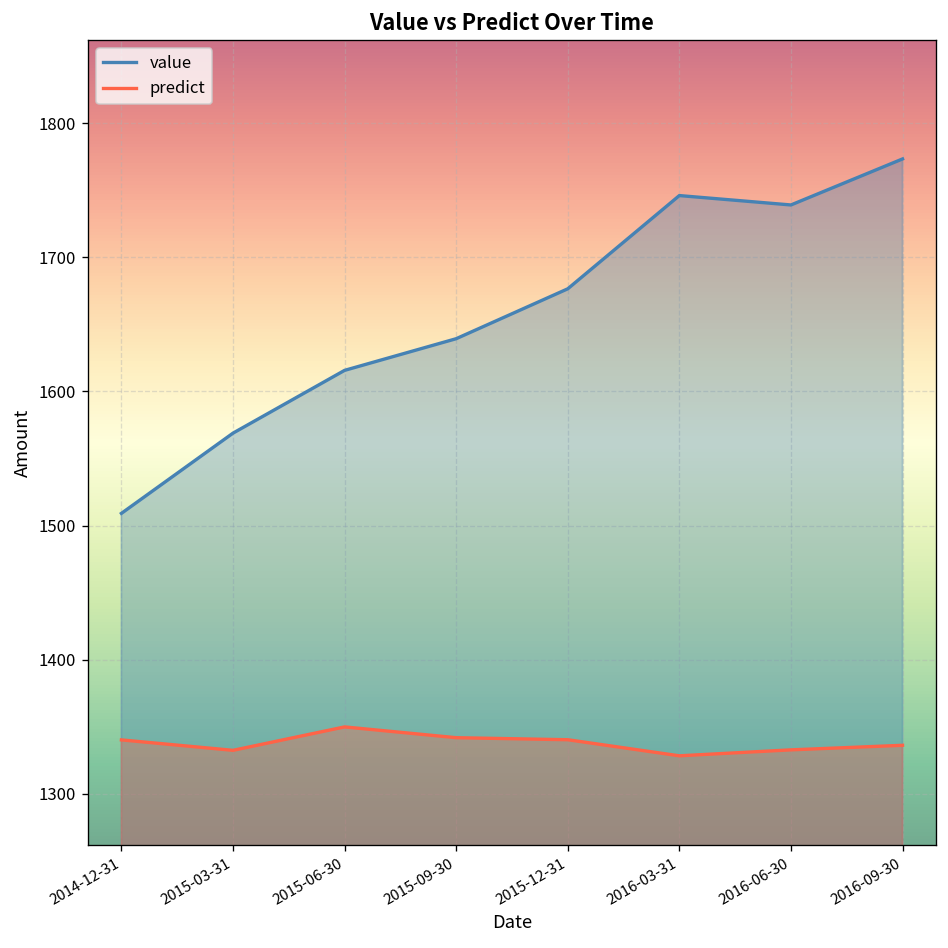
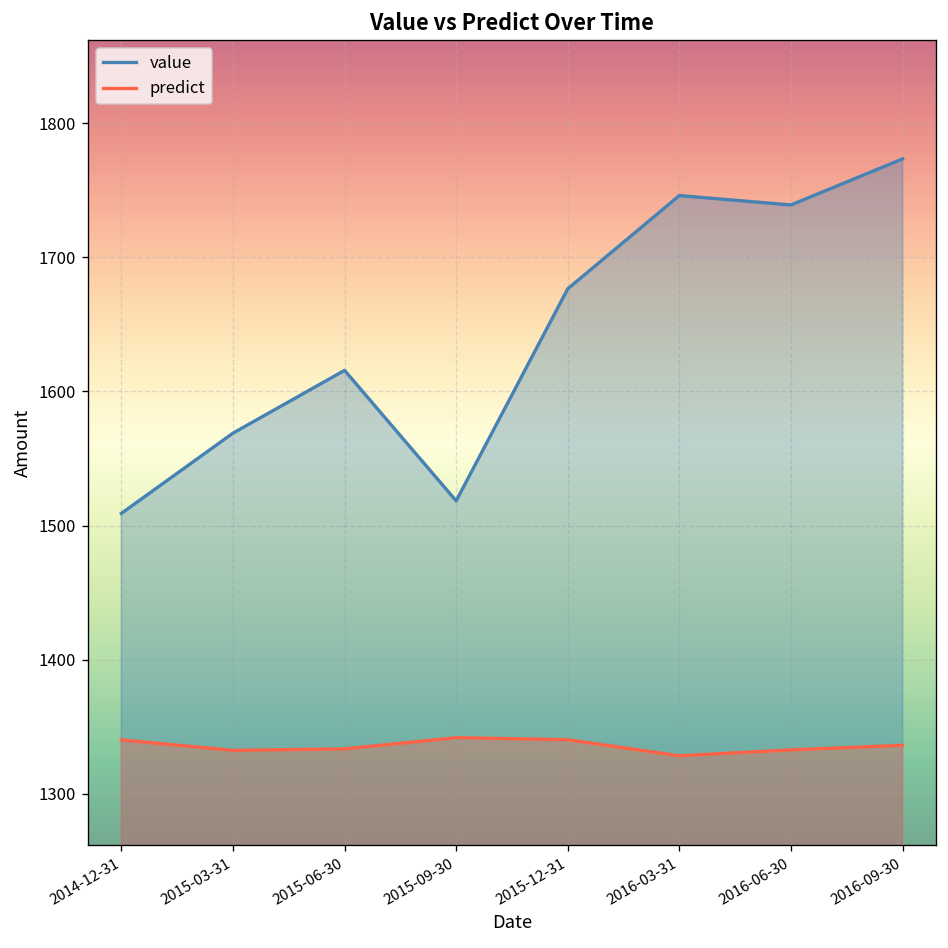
  {
    "value": {
      "2014-12-31": 1509,
      "2015-03-31": 1569,
      "2015-06-30": 1616,
-     "2015-09-30": 1639,
+     "2015-09-30": 1518,
      "2015-12-31": 1677,
      "2016-03-31": 1746,
      "2016-06-30": 1739,
      "2016-09-30": 1773
    },
    "predict": {
      "2014-12-31": 1340,
      "2015-03-31": 1332,
-     "2015-06-30": 1350,
+     "2015-06-30": 1334,
      "2015-09-30": 1342,
      "2015-12-31": 1340,
      "2016-03-31": 1328,
      "2016-06-30": 1333,
      "2016-09-30": 1336
    }
  }
